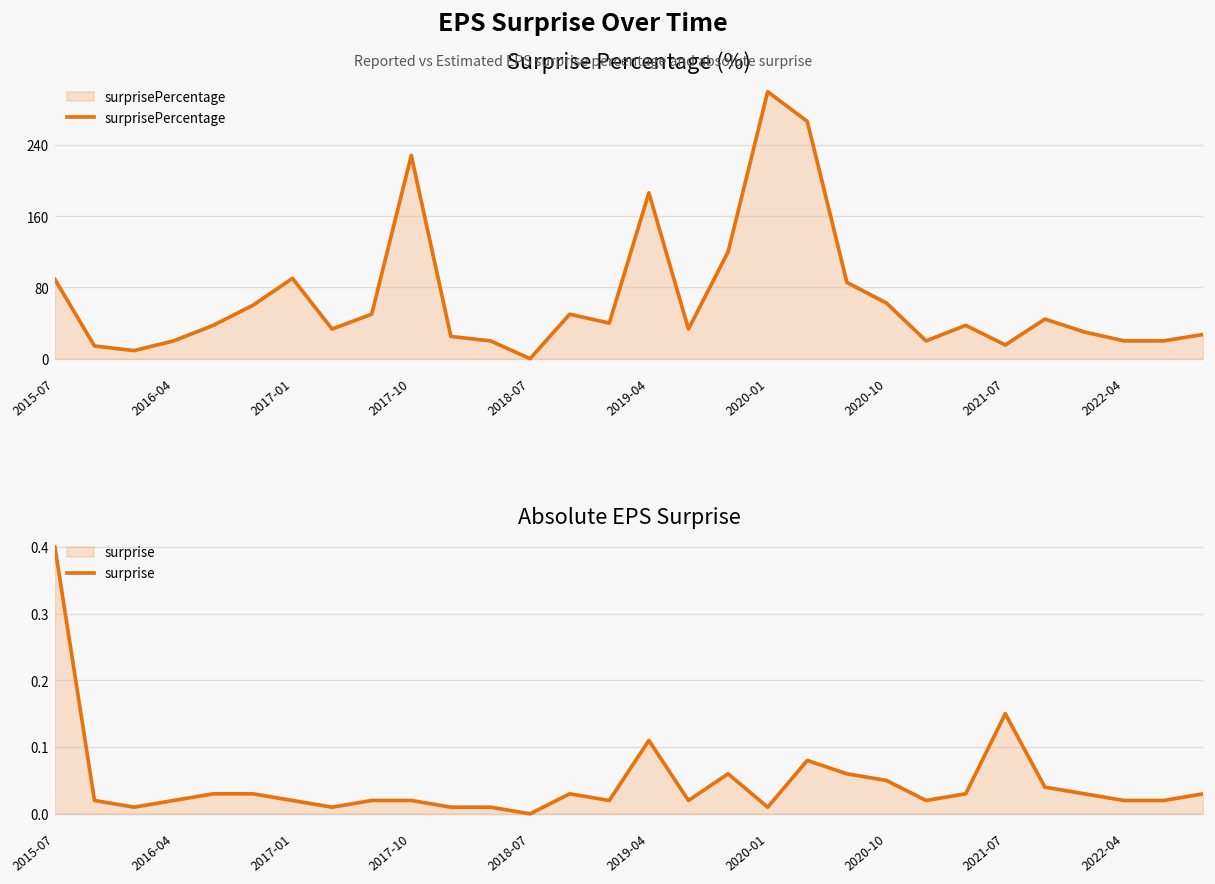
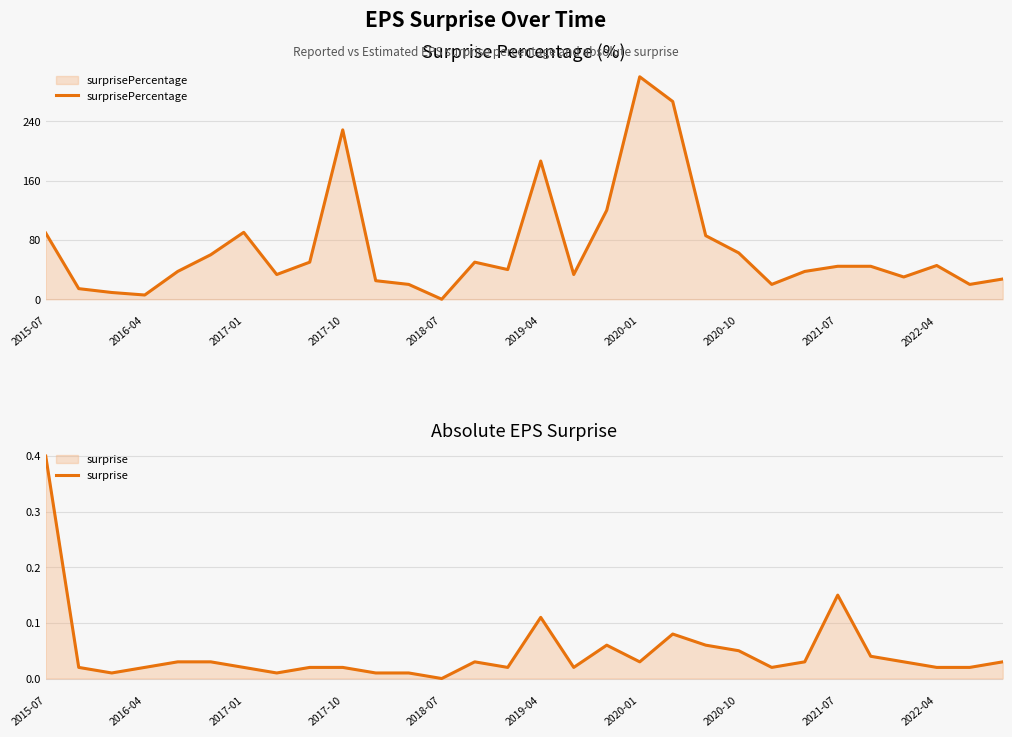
  {
    "Surprise Percentage (%)": {
      "2015-07": 90,
-     "2016-04": 20,
+     "2016-04": 10,
      "2017-01": 90,
      "2017-10": 230,
      "2018-07": 0,
      "2019-04": 190,
      "2020-01": 300,
      "2020-10": 60,
-     "2021-07": 20,
-     "2022-04": 20
+     "2021-07": 40,
+     "2022-04": 50
    },
    "Absolute EPS Surprise": {
      "2015-07": 0.40,
      "2016-04": 0.02,
      "2017-01": 0.02,
      "2017-10": 0.02,
      "2018-07": 0.00,
      "2019-04": 0.11,
-     "2020-01": 0.01,
+     "2020-01": 0.03,
      "2020-10": 0.05,
      "2021-07": 0.15,
      "2022-04": 0.02
    }
  }
